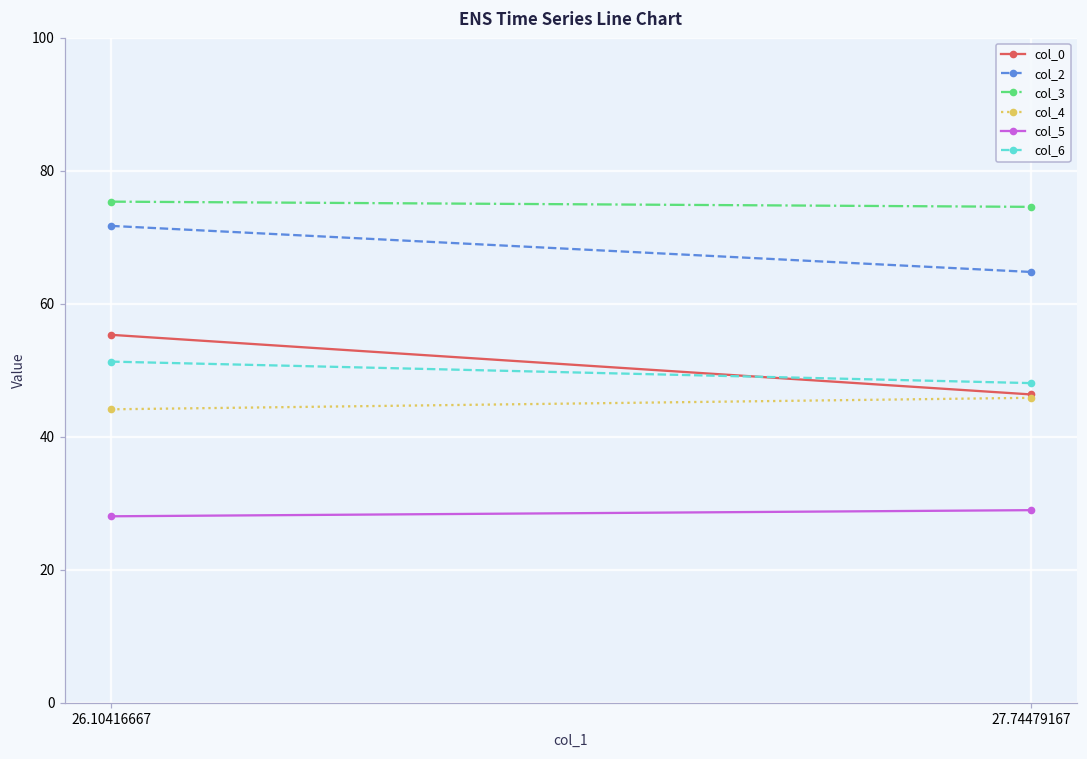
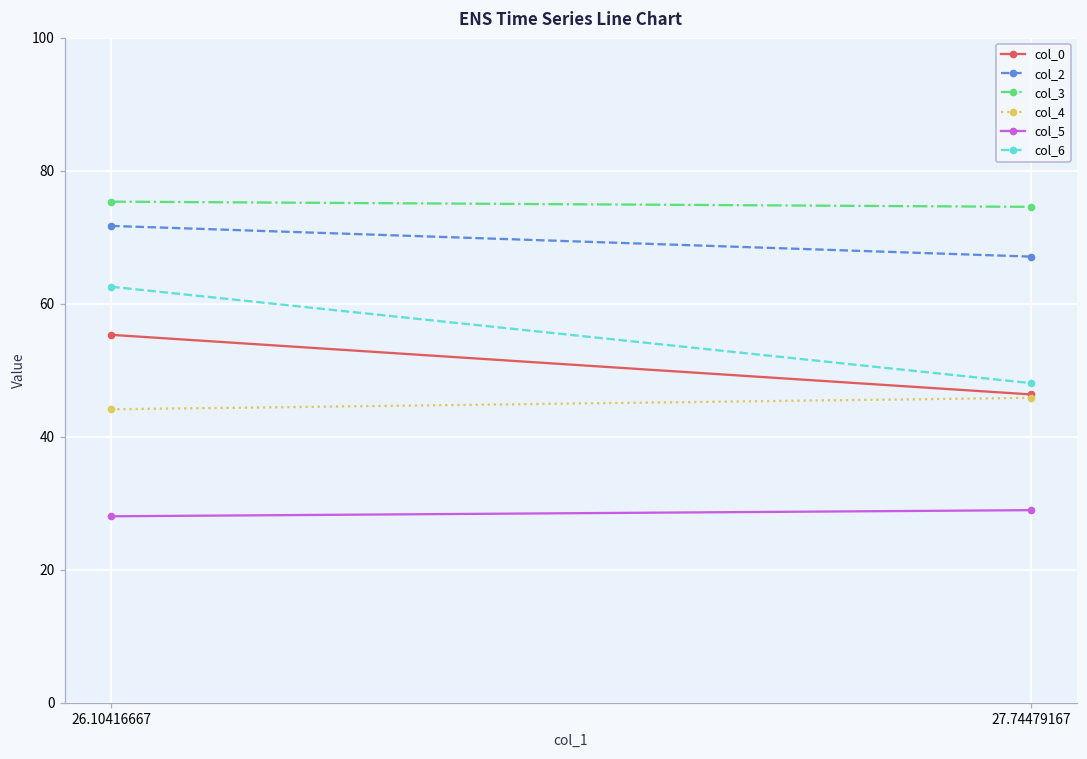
  {
    "col_0": {
      "26.10416667": 55,
      "27.74479167": 46
    },
    "col_2": {
      "26.10416667": 72,
-     "27.74479167": 65
+     "27.74479167": 67
    },
    "col_3": {
      "26.10416667": 75,
      "27.74479167": 75
    },
    "col_4": {
      "26.10416667": 44,
      "27.74479167": 46
    },
    "col_5": {
      "26.10416667": 28,
      "27.74479167": 29
    },
    "col_6": {
-     "26.10416667": 51,
+     "26.10416667": 63,
      "27.74479167": 48
    }
  }
